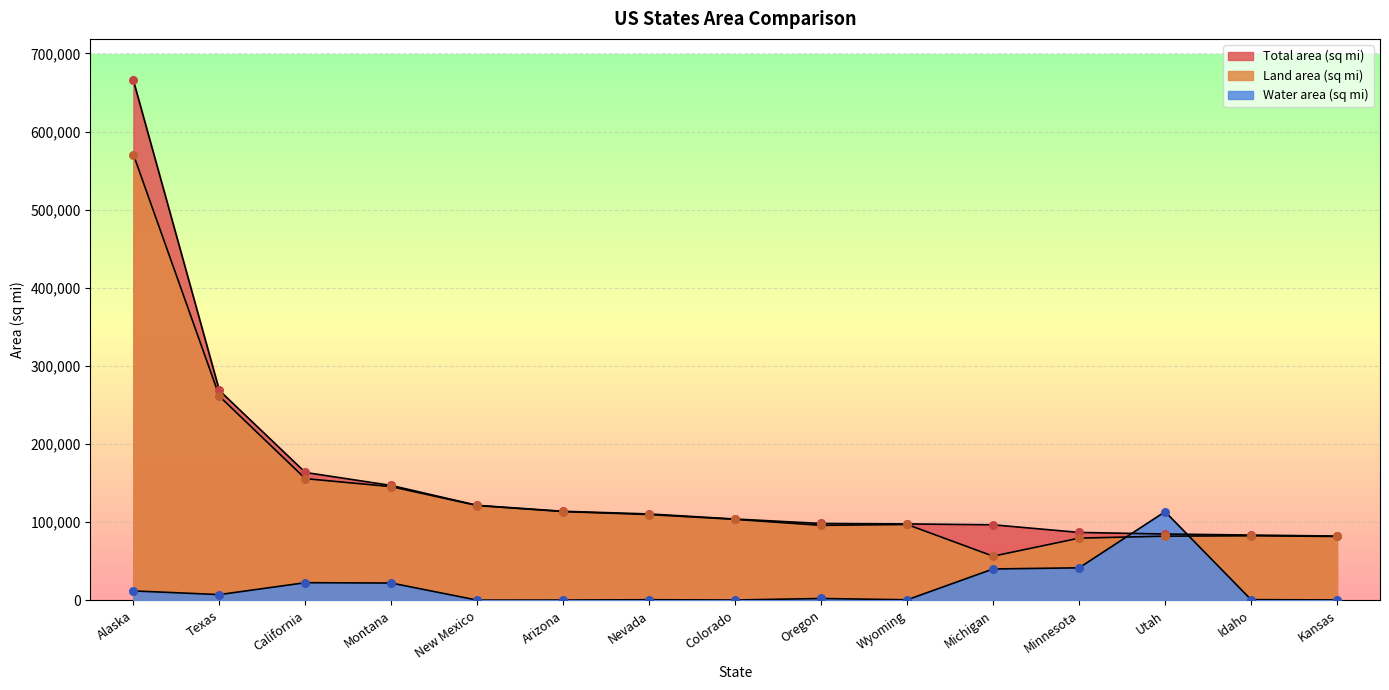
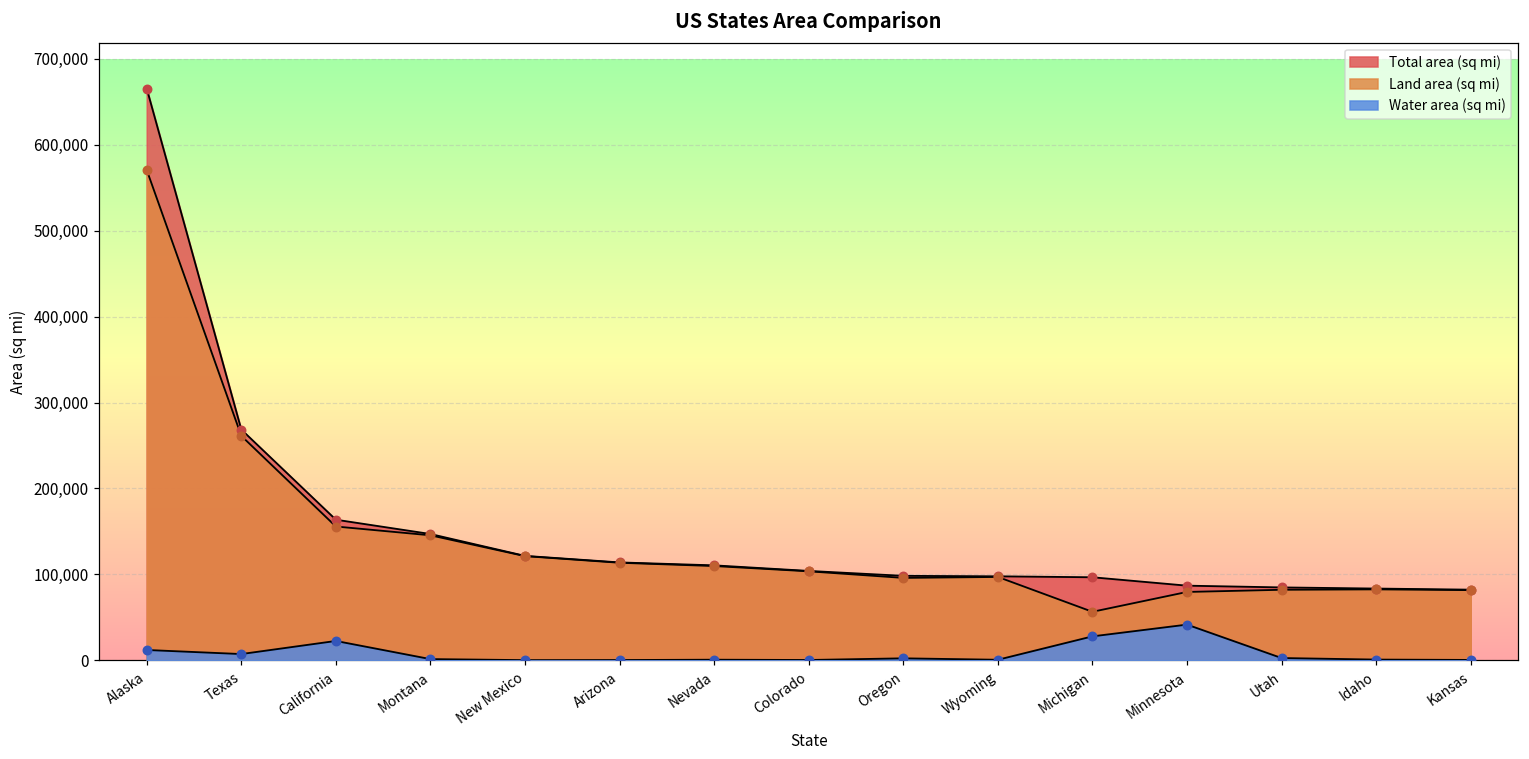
  {
    "Water area (sq mi)": {
      "Alaska": "10,000",
      "Texas": "10,000",
      "California": "20,000",
-     "Montana": "20,000",
+     "Montana": "0",
      "New Mexico": "0",
      "Arizona": "0",
      "Nevada": "0",
      "Colorado": "0",
      "Oregon": "0",
      "Wyoming": "0",
-     "Michigan": "40,000",
+     "Michigan": "30,000",
      "Minnesota": "40,000",
-     "Utah": "110,000",
+     "Utah": "0",
      "Idaho": "0",
      "Kansas": "0"
    }
  }
